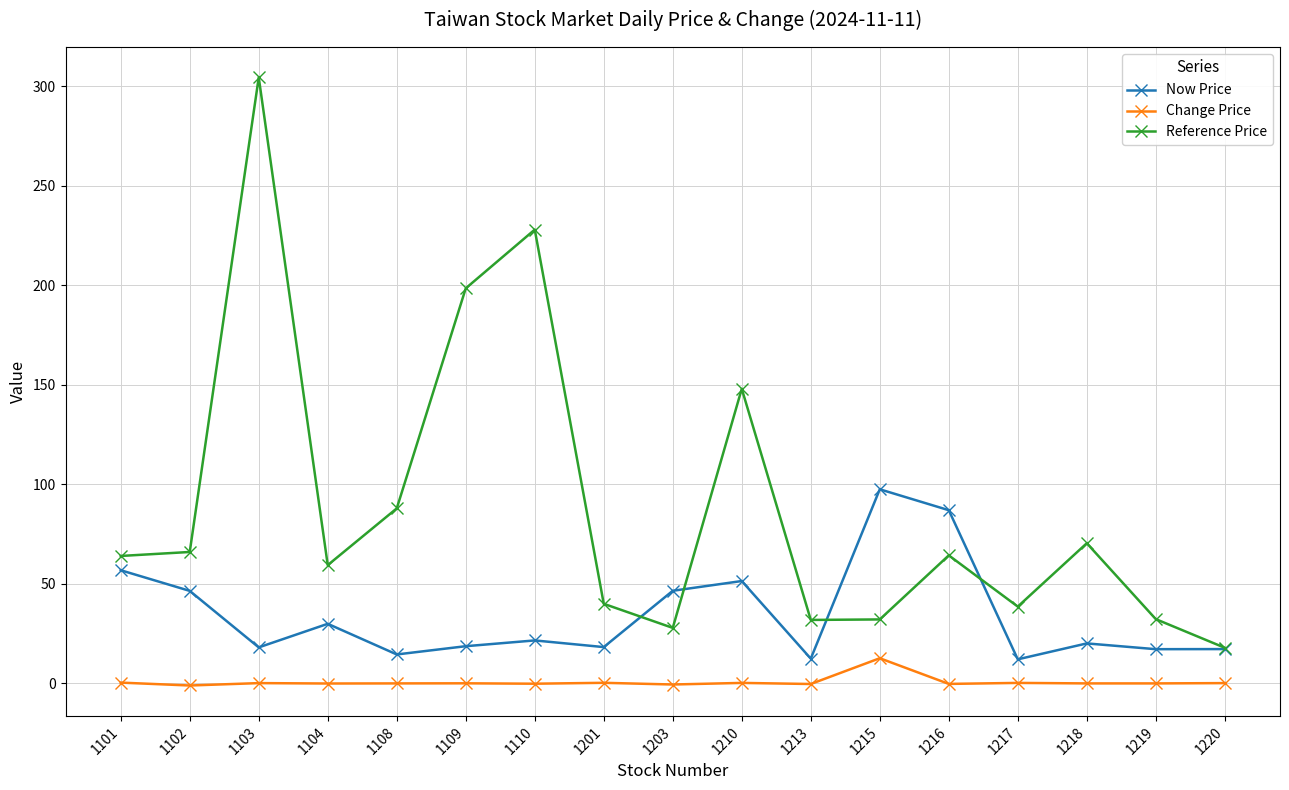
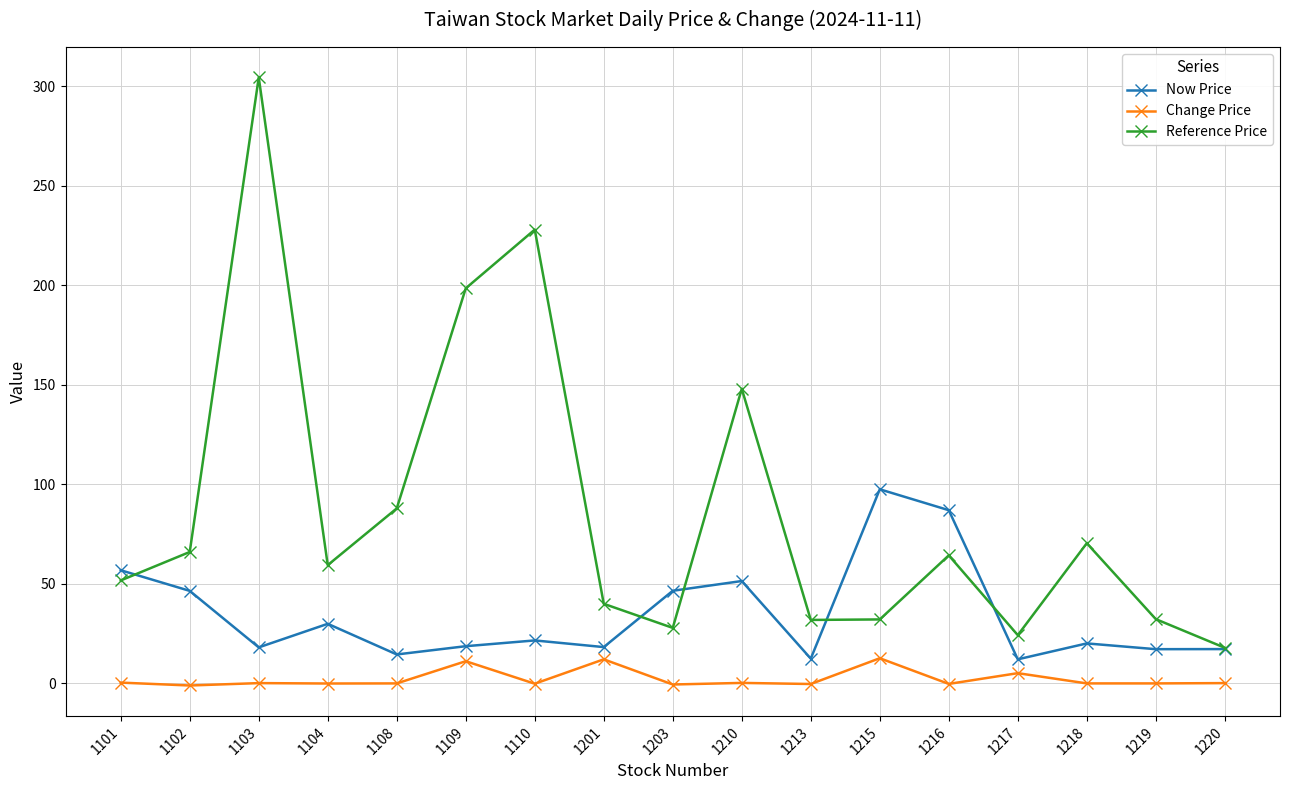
  {
    "Now Price": {
      "1101": 57,
      "1102": 46,
      "1103": 18,
      "1104": 30,
      "1108": 15,
      "1109": 19,
      "1110": 22,
      "1201": 18,
      "1203": 47,
      "1210": 51,
      "1213": 12,
      "1215": 98,
      "1216": 87,
      "1217": 12,
      "1218": 20,
      "1219": 17
    },
    "Change Price": {
      "1101": 0,
      "1102": -1,
      "1103": 0,
      "1104": 0,
      "1108": 0,
-     "1109": 0,
+     "1109": 11,
      "1110": 0,
-     "1201": 0,
+     "1201": 12,
      "1203": -1,
      "1210": 0,
      "1213": 0,
      "1215": 13,
      "1216": 0,
-     "1217": 0,
+     "1217": 5,
      "1218": 0,
      "1219": 0,
      "1220": 0
    },
    "Reference Price": {
-     "1101": 64,
+     "1101": 52,
      "1102": 66,
      "1103": 305,
      "1104": 59,
      "1108": 88,
      "1109": 199,
      "1110": 228,
      "1201": 40,
      "1203": 28,
      "1210": 148,
      "1213": 32,
      "1215": 32,
      "1216": 64,
-     "1217": 39,
+     "1217": 24,
      "1218": 70,
      "1219": 32
    }
  }
